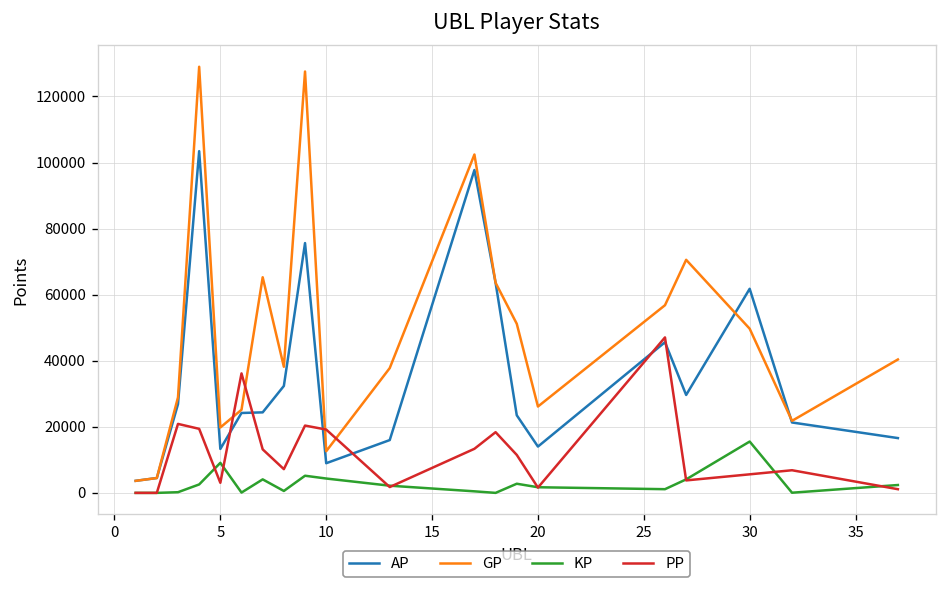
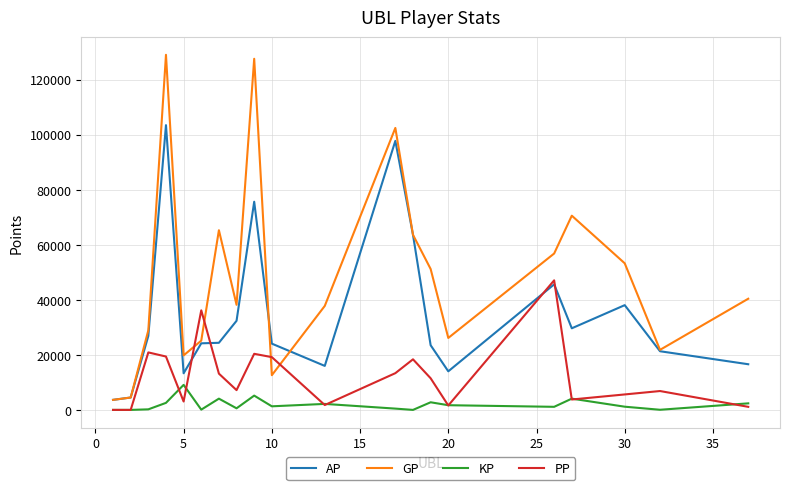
  {
    "AP": {
      "5": 13000,
-     "10": 9000,
+     "10": 24000,
      "20": 14000,
-     "30": 62000
+     "30": 38000
    },
    "GP": {
      "5": 20000,
      "10": 13000,
      "20": 26000,
-     "30": 50000
+     "30": 53000
    },
    "KP": {
      "5": 9000,
-     "10": 4000,
-     "30": 16000
+     "10": 1000,
+     "30": 1000
    },
    "PP": {
      "5": 3000,
      "10": 19000,
      "30": 6000
    }
  }
